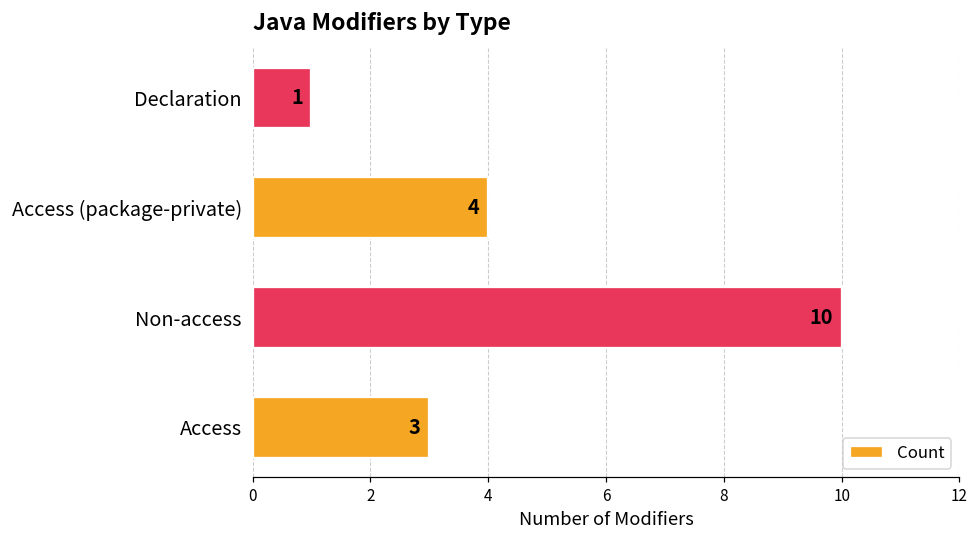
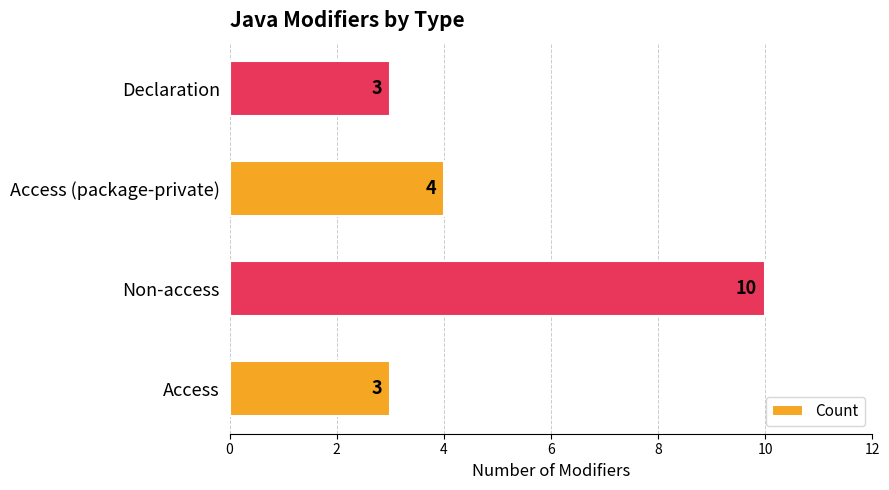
  {
-   "Declaration": 1,
+   "Declaration": 3,
    "Access (package-private)": 4,
    "Non-access": 10,
    "Access": 3
  }
